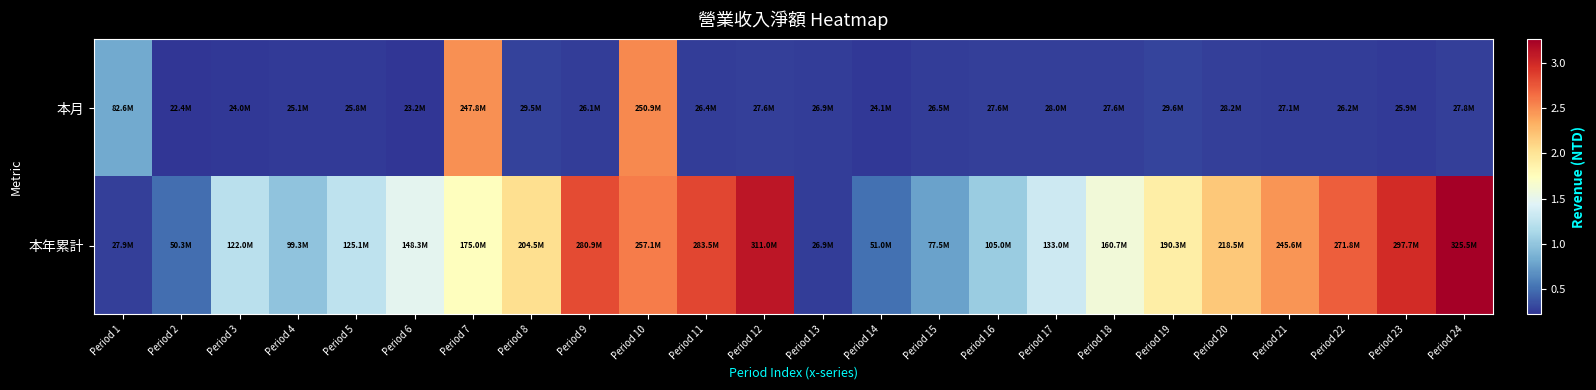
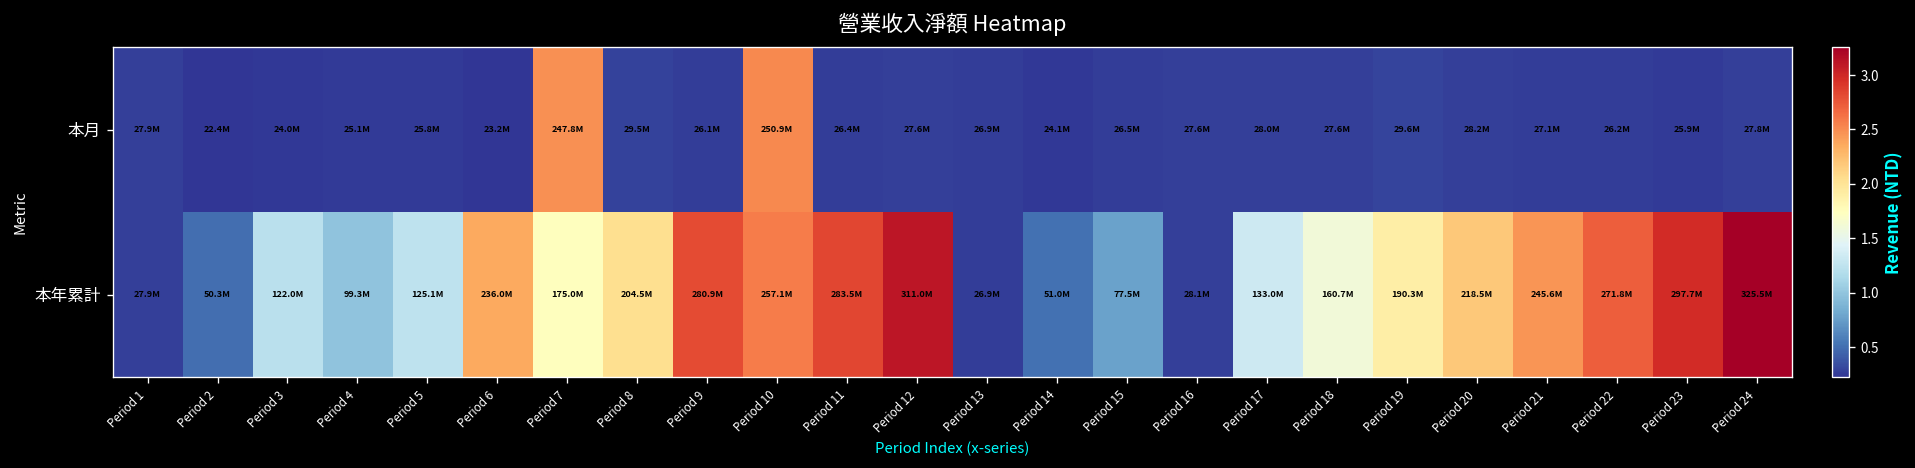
  {
    "本月": {
-     "Period 1": "82.6M",
+     "Period 1": "27.9M",
      "Period 2": "22.4M",
      "Period 3": "24.0M",
      "Period 4": "25.1M",
      "Period 5": "25.8M",
      "Period 6": "23.2M",
      "Period 7": "247.8M",
      "Period 8": "29.5M",
      "Period 9": "26.1M",
      "Period 10": "250.9M",
      "Period 11": "26.4M",
      "Period 12": "27.6M",
      "Period 13": "26.9M",
      "Period 14": "24.1M",
      "Period 15": "26.5M",
      "Period 16": "27.6M",
      "Period 17": "28.0M",
      "Period 18": "27.6M",
      "Period 19": "29.6M",
      "Period 20": "28.2M",
      "Period 21": "27.1M",
      "Period 22": "26.2M",
      "Period 23": "25.9M",
      "Period 24": "27.8M"
    },
    "本年累計": {
      "Period 1": "27.9M",
      "Period 2": "50.3M",
      "Period 3": "122.0M",
      "Period 4": "99.3M",
      "Period 5": "125.1M",
-     "Period 6": "148.3M",
+     "Period 6": "236.0M",
      "Period 7": "175.0M",
      "Period 8": "204.5M",
      "Period 9": "280.9M",
      "Period 10": "257.1M",
      "Period 11": "283.5M",
      "Period 12": "311.0M",
      "Period 13": "26.9M",
      "Period 14": "51.0M",
      "Period 15": "77.5M",
-     "Period 16": "105.0M",
+     "Period 16": "28.1M",
      "Period 17": "133.0M",
      "Period 18": "160.7M",
      "Period 19": "190.3M",
      "Period 20": "218.5M",
      "Period 21": "245.6M",
      "Period 22": "271.8M",
      "Period 23": "297.7M",
      "Period 24": "325.5M"
    }
  }
